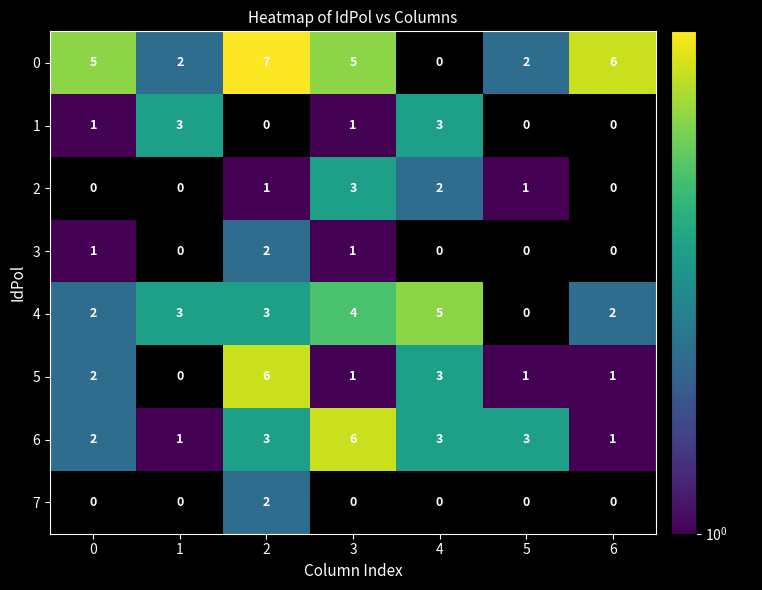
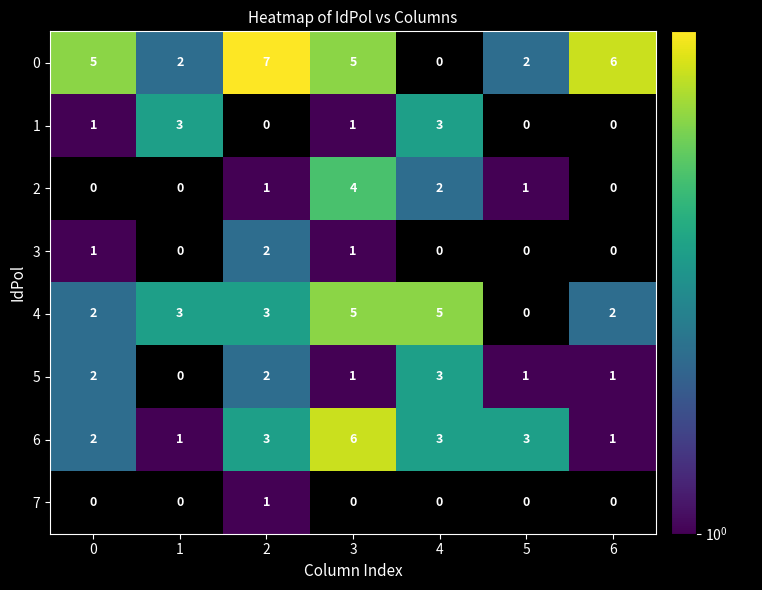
  {
    "0": {
      "0": 5,
      "1": 2,
      "2": 7,
      "3": 5,
      "5": 2,
      "6": 6
    },
    "1": {
      "0": 1,
      "1": 3,
      "3": 1,
      "4": 3
    },
    "2": {
      "2": 1,
-     "3": 3,
+     "3": 4,
      "4": 2,
      "5": 1
    },
    "3": {
      "0": 1,
      "2": 2,
      "3": 1
    },
    "4": {
      "0": 2,
      "1": 3,
      "2": 3,
-     "3": 4,
+     "3": 5,
      "4": 5,
      "6": 2
    },
    "5": {
      "0": 2,
-     "2": 6,
+     "2": 2,
      "3": 1,
      "4": 3,
      "5": 1,
      "6": 1
    },
    "6": {
      "0": 2,
      "1": 1,
      "2": 3,
      "3": 6,
      "4": 3,
      "5": 3,
      "6": 1
    },
    "7": {
-     "2": 2
+     "2": 1
    }
  }
